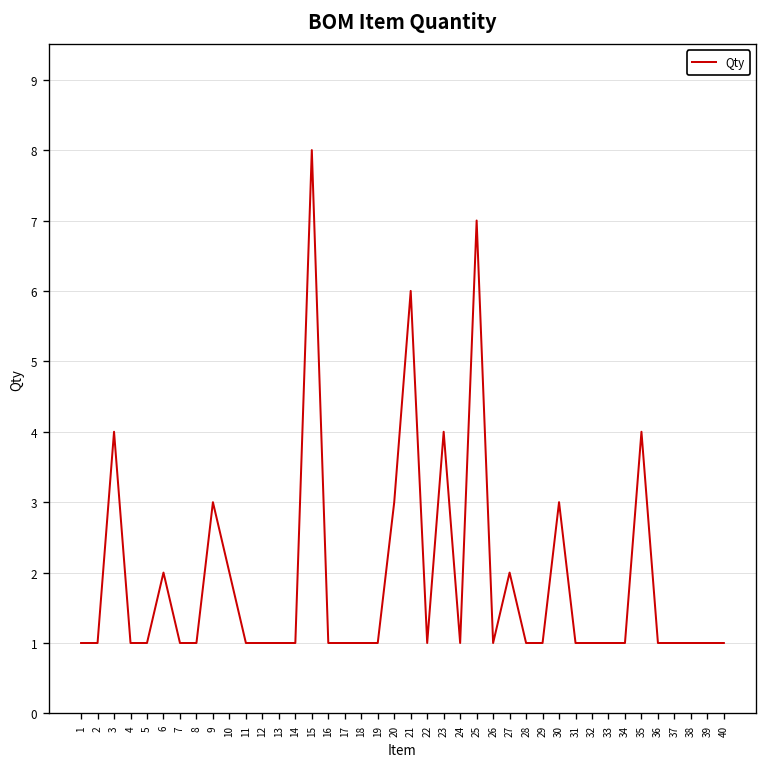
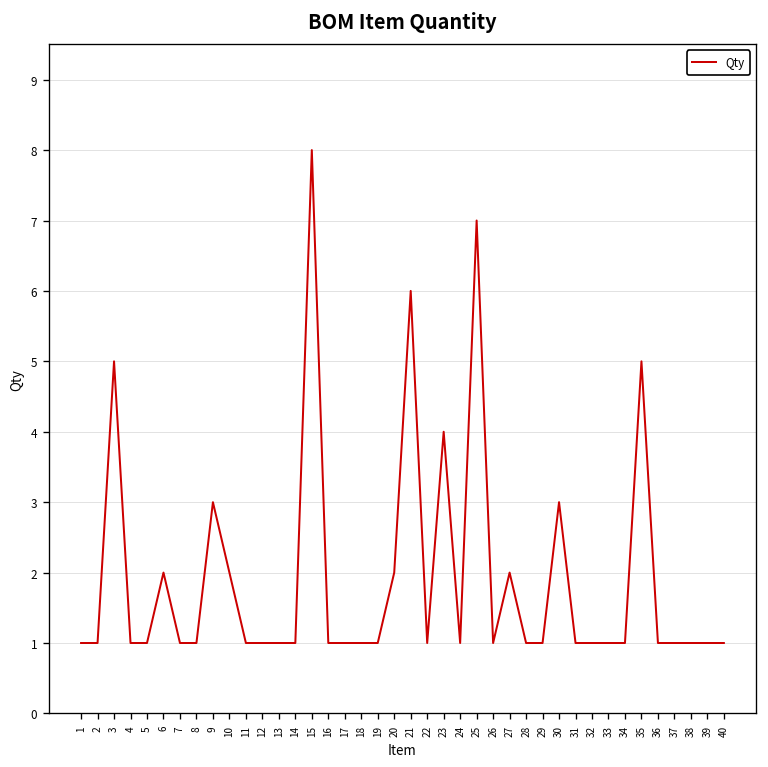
  {
    "1": 1,
    "2": 1,
-   "3": 4,
+   "3": 5,
    "4": 1,
    "5": 1,
    "6": 2,
    "7": 1,
    "8": 1,
    "9": 3,
    "10": 2,
    "11": 1,
    "12": 1,
    "13": 1,
    "14": 1,
    "15": 8,
    "16": 1,
    "17": 1,
    "18": 1,
    "19": 1,
-   "20": 3,
+   "20": 2,
    "21": 6,
    "22": 1,
    "23": 4,
    "24": 1,
    "25": 7,
    "26": 1,
    "27": 2,
    "28": 1,
    "29": 1,
    "30": 3,
    "31": 1,
    "32": 1,
    "33": 1,
    "34": 1,
-   "35": 4,
+   "35": 5,
    "36": 1,
    "37": 1,
    "38": 1,
    "39": 1,
    "40": 1
  }
